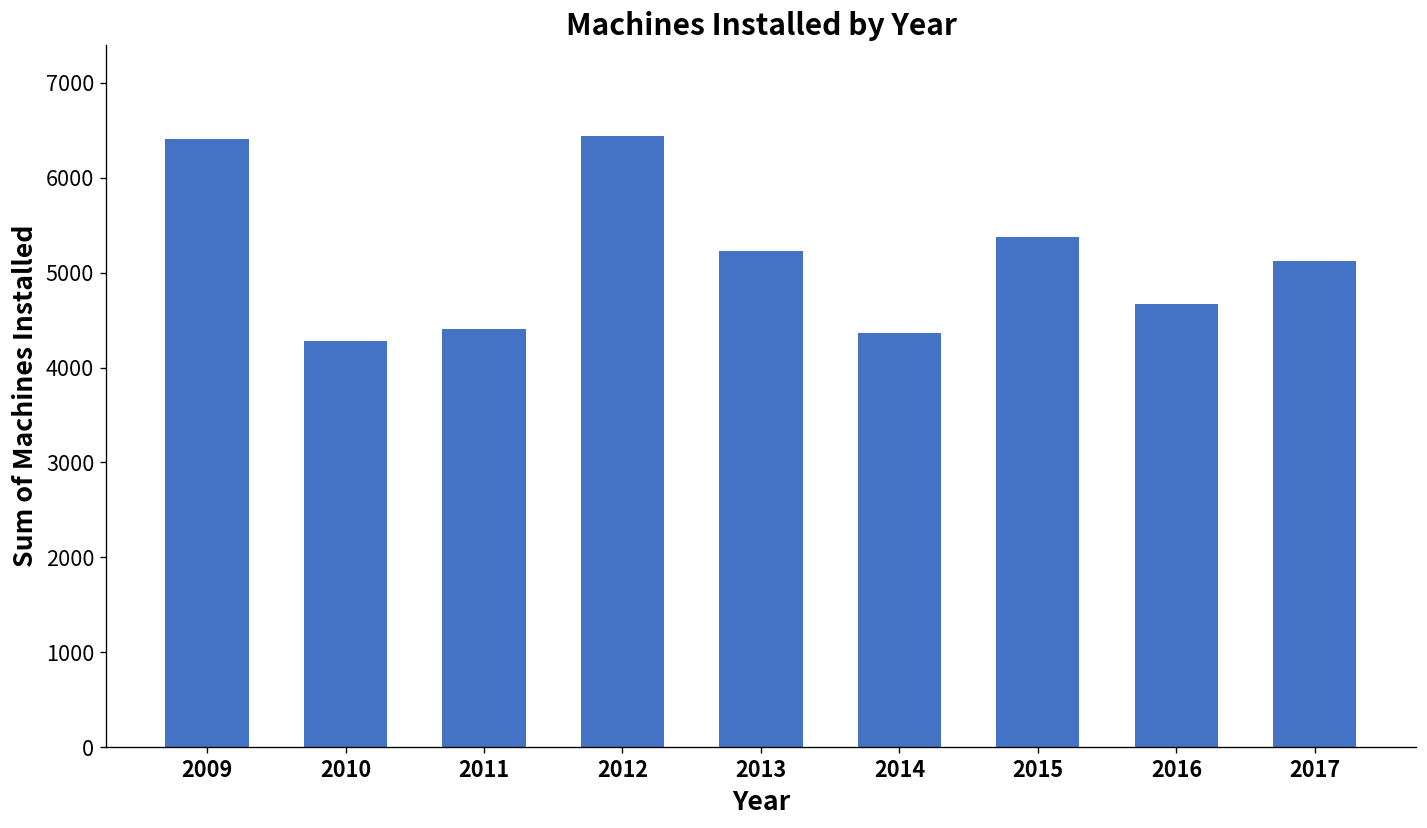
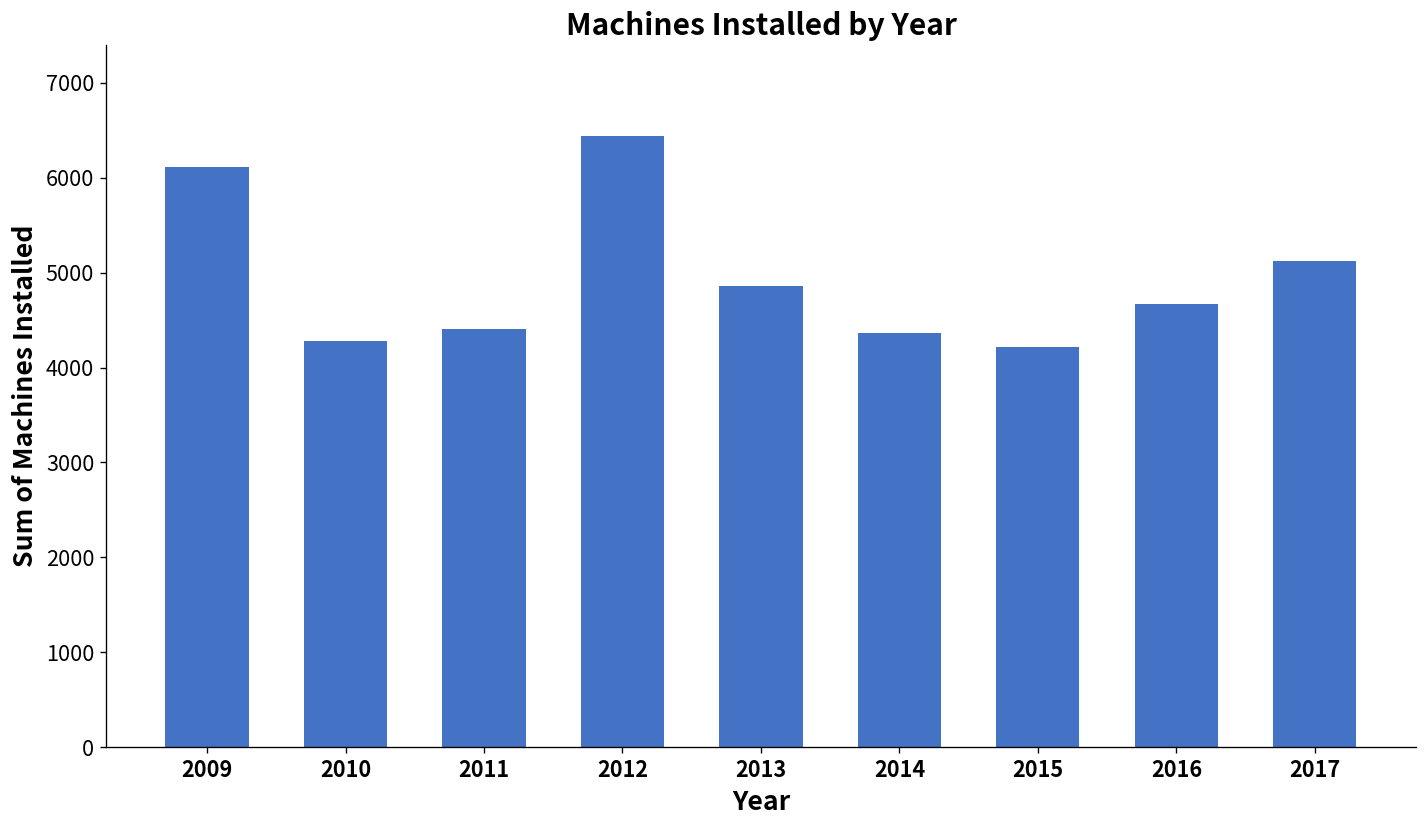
  {
-   "2009": 6400,
+   "2009": 6100,
    "2010": 4300,
    "2011": 4400,
    "2012": 6400,
-   "2013": 5200,
+   "2013": 4900,
    "2014": 4400,
-   "2015": 5400,
+   "2015": 4200,
    "2016": 4700,
    "2017": 5100
  }
